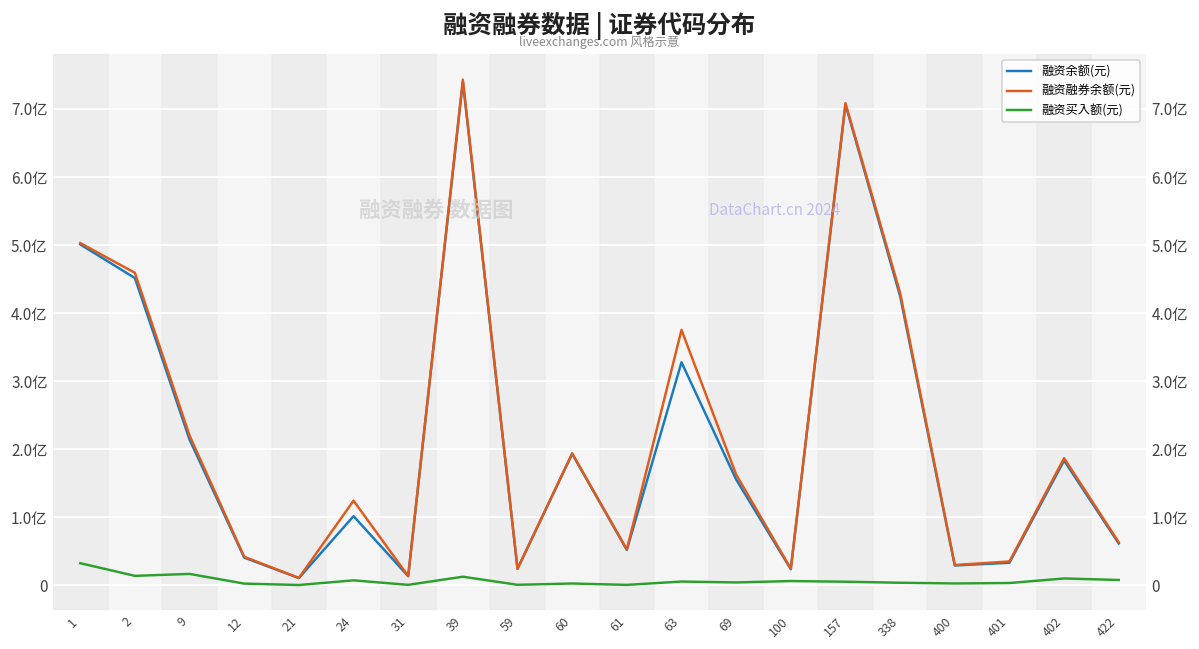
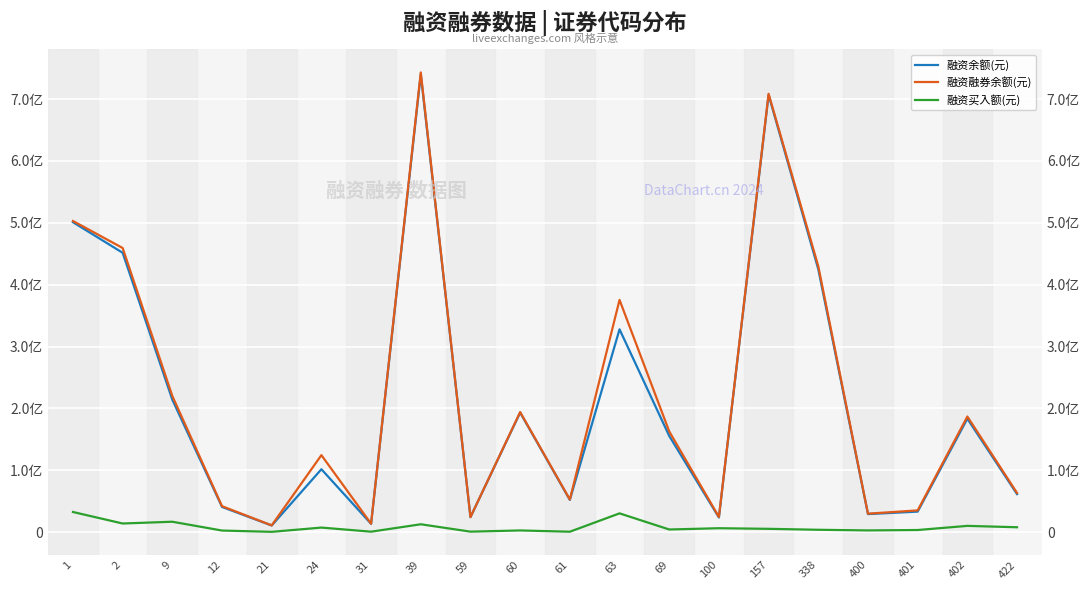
  {
    "融资余额(元)": {
      "2": "4.5亿",
      "9": "2.1亿",
      "24": "1.0亿",
      "63": "3.3亿",
      "69": "1.6亿",
      "338": "4.2亿"
    },
    "融资融券余额(元)": {
      "2": "4.6亿",
      "9": "2.2亿",
      "24": "1.2亿",
      "63": "3.8亿",
      "69": "1.6亿",
      "338": "4.3亿"
    },
    "融资买入额(元)": {
      "1": "0.3亿",
      "2": "0.1亿",
      "9": "0.2亿",
      "12": "0.0亿",
      "21": "0.0亿",
      "24": "0.1亿",
      "31": "0.0亿",
      "39": "0.1亿",
      "59": "0.0亿",
      "60": "0.0亿",
      "61": "0.0亿",
-     "63": "0.1亿",
+     "63": "0.3亿",
      "69": "0.0亿",
      "100": "0.1亿",
      "157": "0.1亿",
      "338": "0.0亿",
      "400": "0.0亿",
      "401": "0.0亿",
      "402": "0.1亿",
      "422": "0.1亿"
    }
  }
